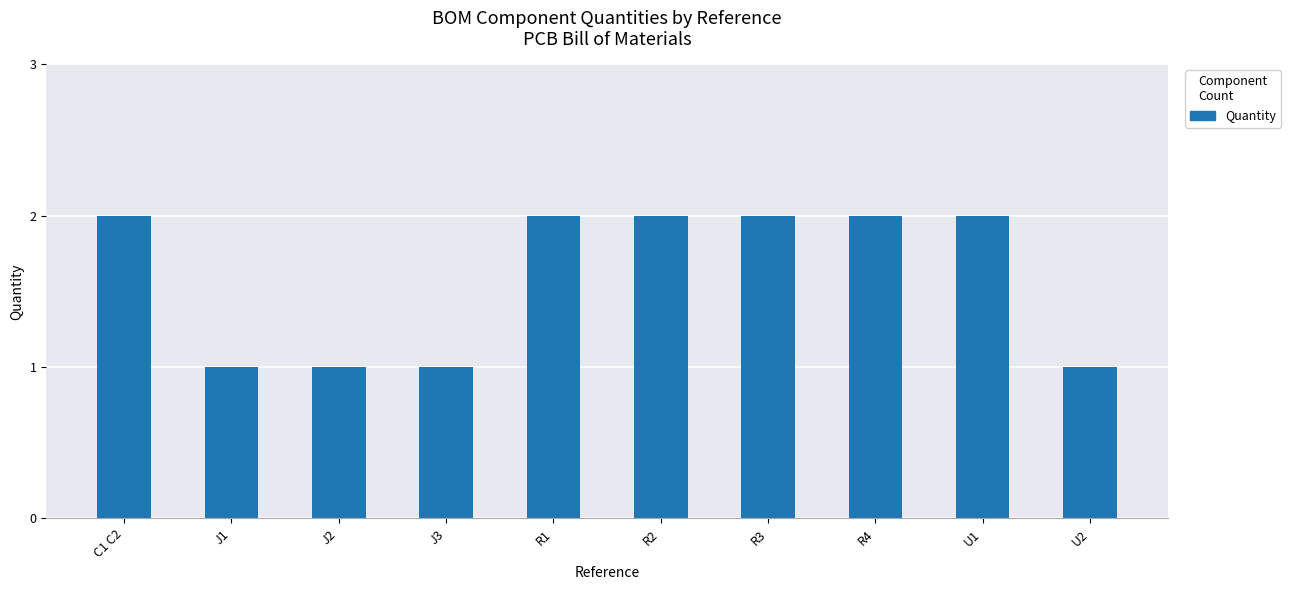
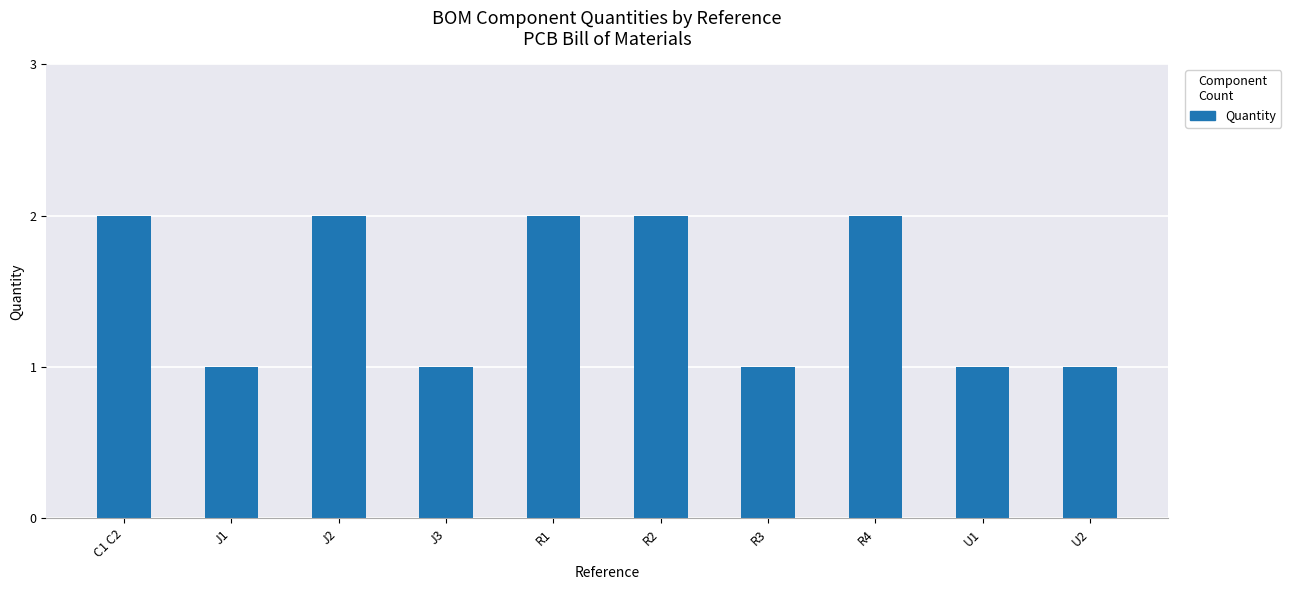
  {
    "C1 C2": 2,
    "J1": 1,
-   "J2": 1,
+   "J2": 2,
    "J3": 1,
    "R1": 2,
    "R2": 2,
-   "R3": 2,
+   "R3": 1,
    "R4": 2,
-   "U1": 2,
+   "U1": 1,
    "U2": 1
  }
